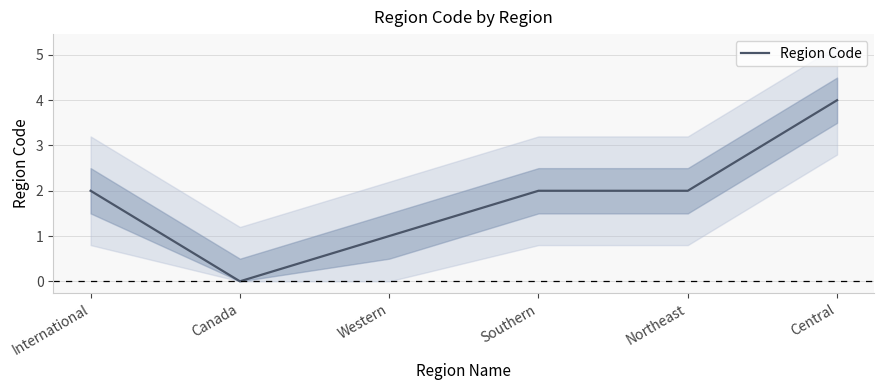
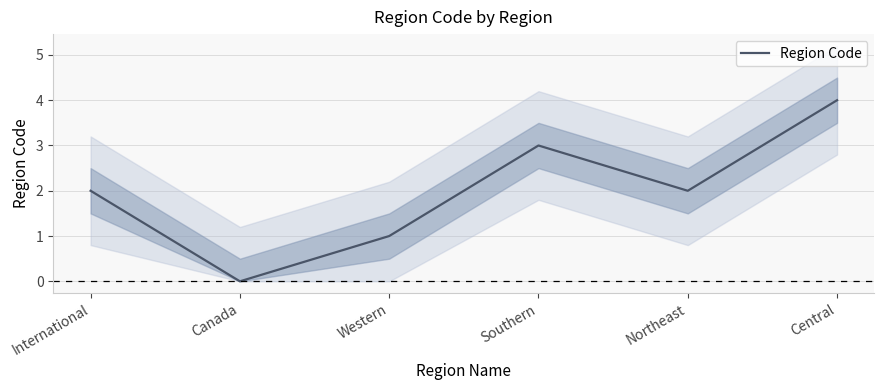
  {
    "Region Code": {
      "International": 2,
      "Canada": 0,
      "Western": 1,
-     "Southern": 2,
+     "Southern": 3,
      "Northeast": 2,
      "Central": 4
    }
  }
